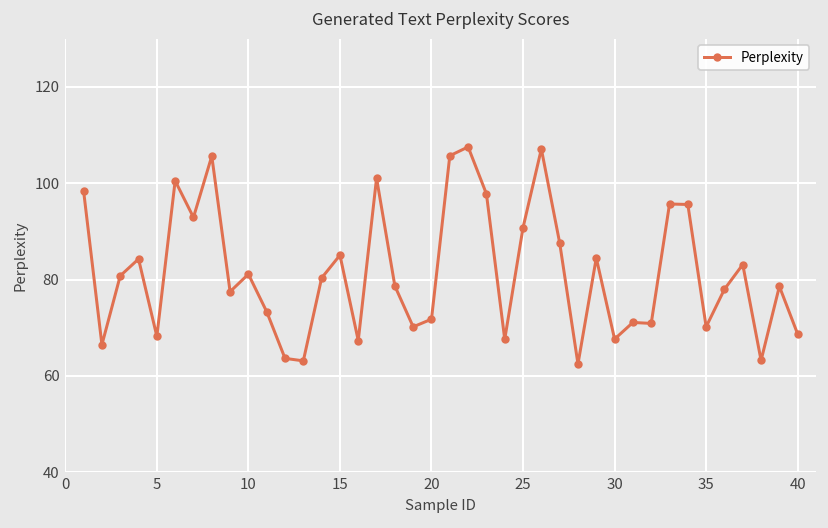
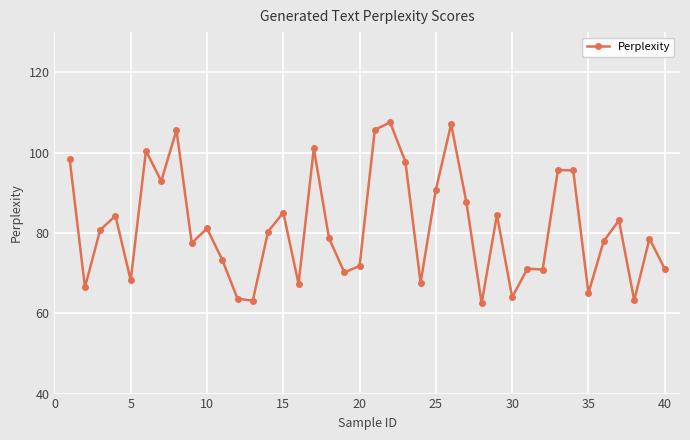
  {
    "5": 68,
    "10": 81,
    "15": 85,
    "20": 72,
    "25": 91,
-   "30": 68,
-   "35": 70,
-   "40": 69
+   "30": 64,
+   "35": 65,
+   "40": 71
  }
